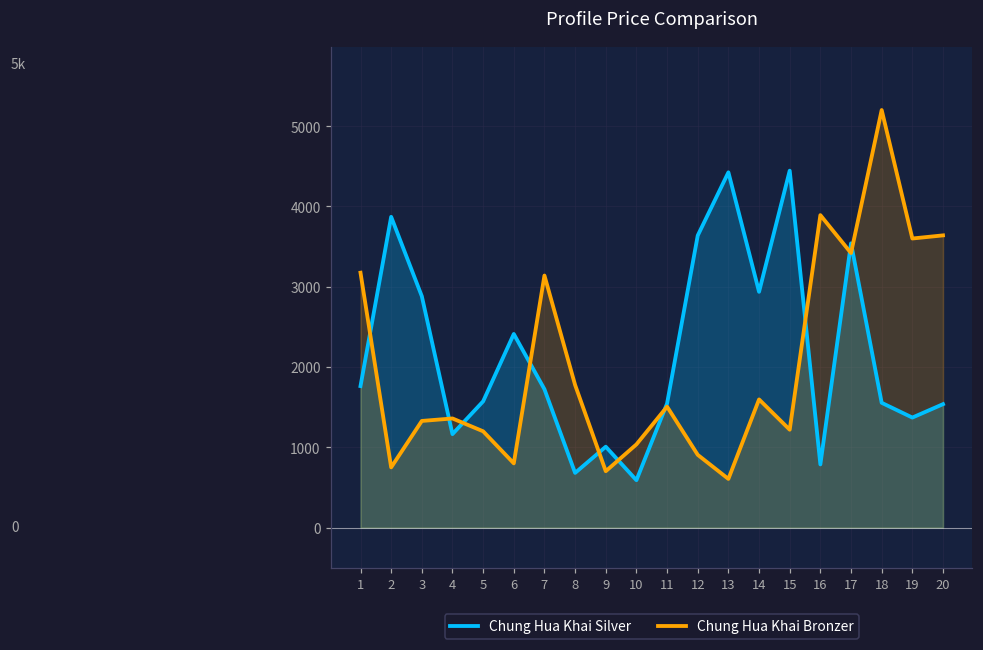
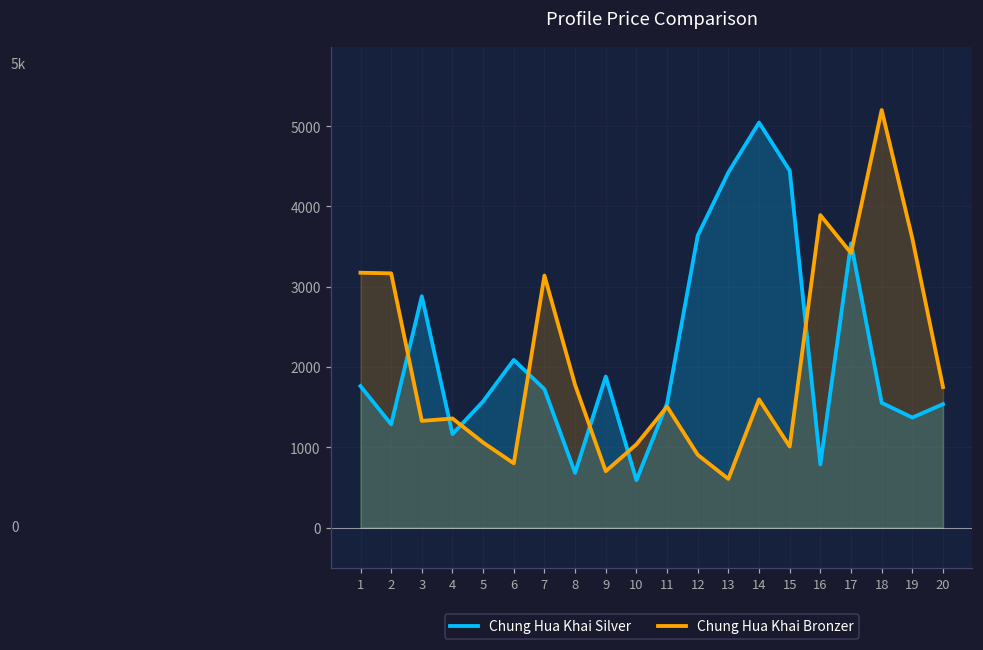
  {
    "Chung Hua Khai Silver": {
      "1": 1800,
-     "2": 3900,
+     "2": 1300,
      "3": 2900,
      "4": 1200,
      "5": 1600,
-     "6": 2400,
+     "6": 2100,
      "7": 1700,
      "8": 700,
-     "9": 1000,
+     "9": 1900,
      "10": 600,
      "11": 1500,
      "12": 3600,
      "13": 4400,
-     "14": 2900,
+     "14": 5000,
      "15": 4400,
      "16": 800,
      "17": 3500,
      "18": 1600,
      "19": 1400,
      "20": 1500
    },
    "Chung Hua Khai Bronzer": {
      "1": 3200,
-     "2": 800,
+     "2": 3200,
      "3": 1300,
      "4": 1400,
-     "5": 1200,
+     "5": 1100,
      "6": 800,
      "7": 3100,
      "8": 1800,
      "9": 700,
      "10": 1000,
      "11": 1500,
      "12": 900,
      "13": 600,
      "14": 1600,
-     "15": 1200,
+     "15": 1000,
      "16": 3900,
      "17": 3400,
      "18": 5200,
      "19": 3600,
-     "20": 3600
+     "20": 1800
    }
  }
